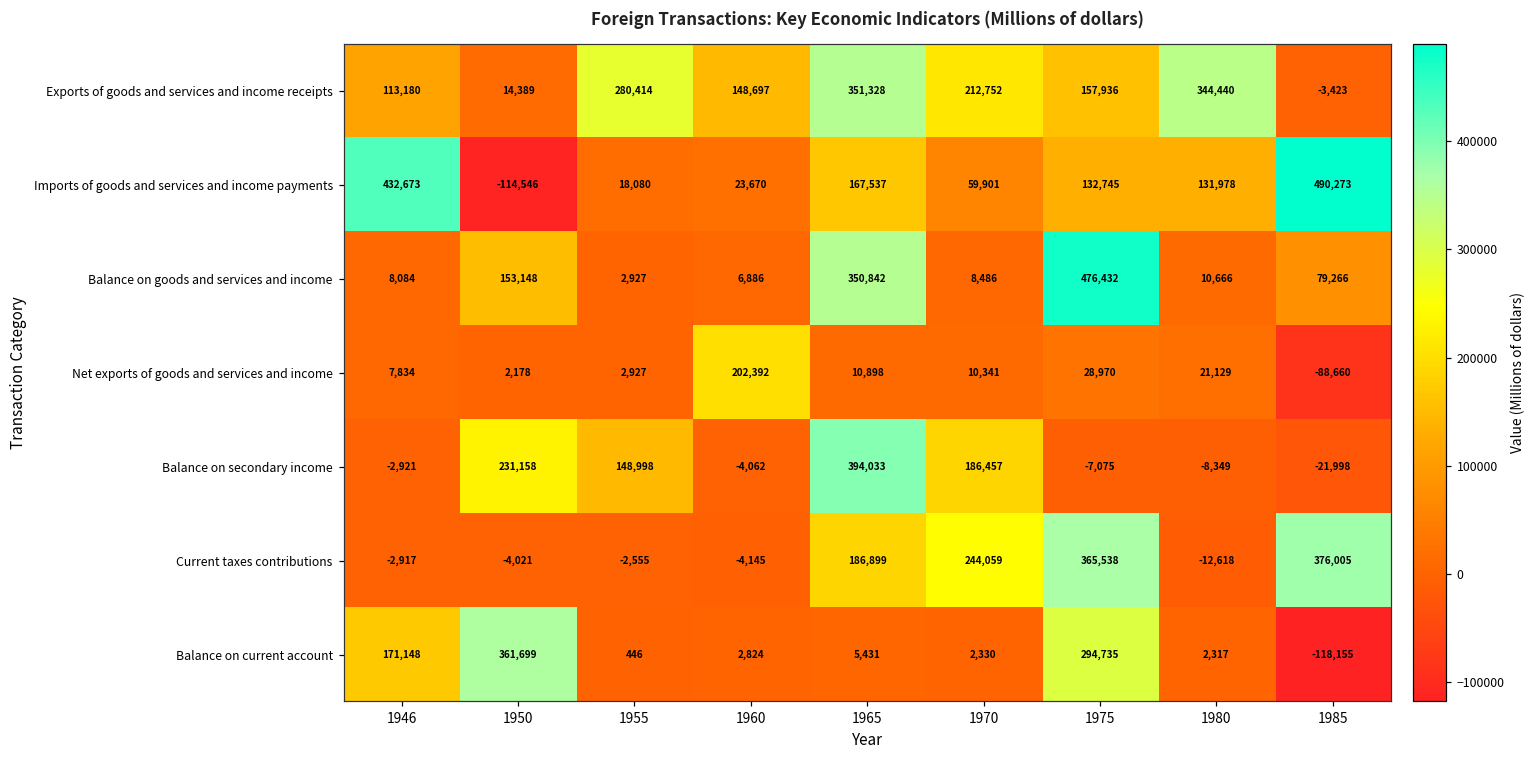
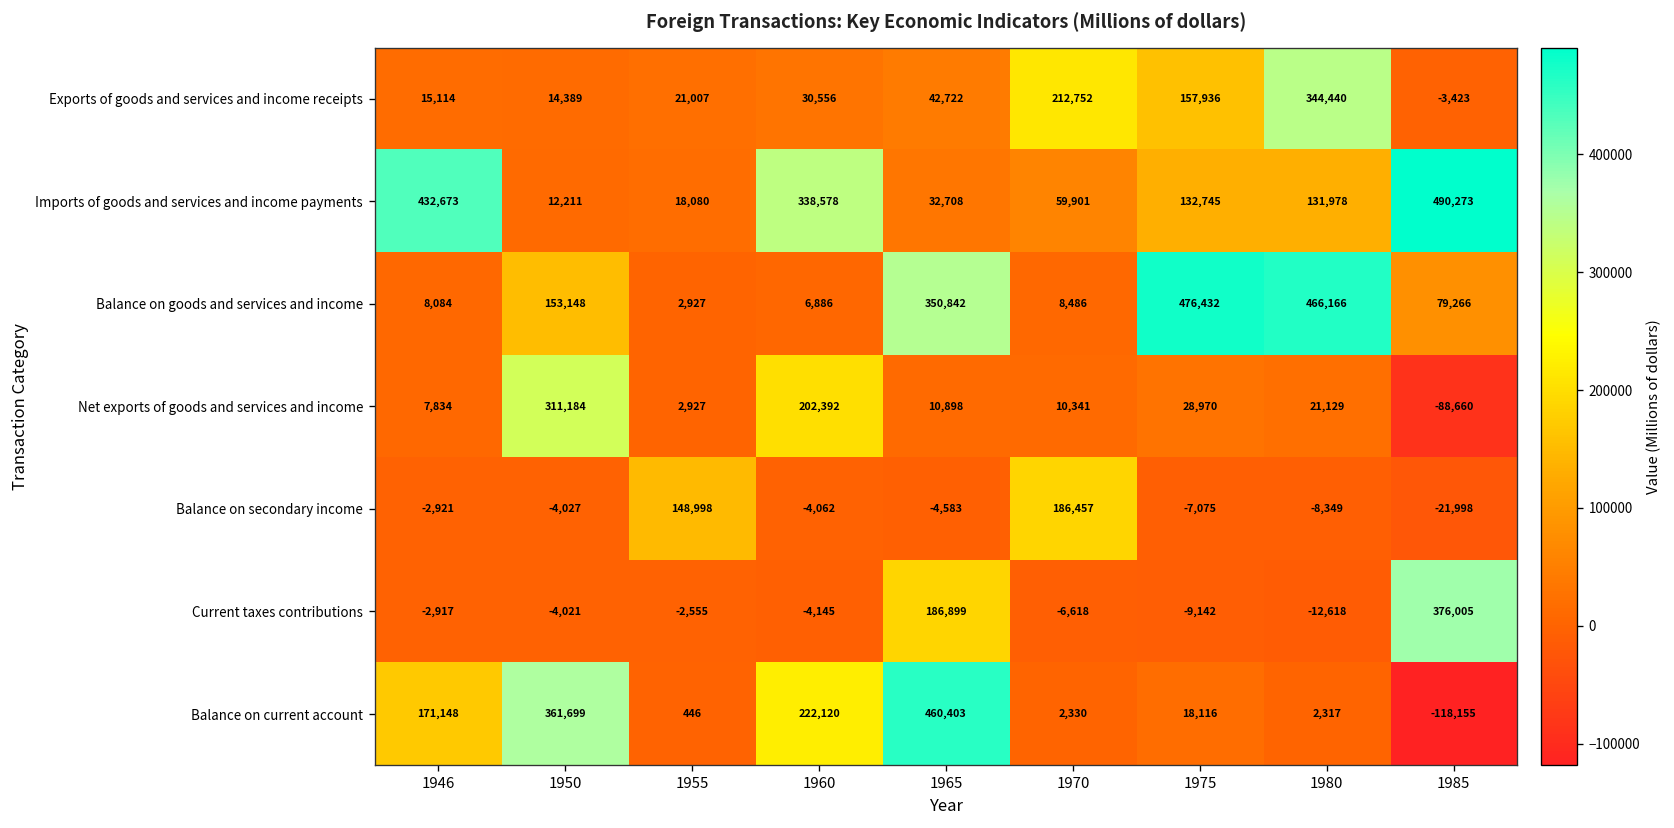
  {
    "Exports of goods and services and income receipts": {
-     "1946": "113,180",
+     "1946": "15,114",
      "1950": "14,389",
-     "1955": "280,414",
-     "1960": "148,697",
-     "1965": "351,328",
+     "1955": "21,007",
+     "1960": "30,556",
+     "1965": "42,722",
      "1970": "212,752",
      "1975": "157,936",
      "1980": "344,440",
      "1985": "-3,423"
    },
    "Imports of goods and services and income payments": {
      "1946": "432,673",
-     "1950": "-114,546",
+     "1950": "12,211",
      "1955": "18,080",
-     "1960": "23,670",
-     "1965": "167,537",
+     "1960": "338,578",
+     "1965": "32,708",
      "1970": "59,901",
      "1975": "132,745",
      "1980": "131,978",
      "1985": "490,273"
    },
    "Balance on goods and services and income": {
      "1946": "8,084",
      "1950": "153,148",
      "1955": "2,927",
      "1960": "6,886",
      "1965": "350,842",
      "1970": "8,486",
      "1975": "476,432",
-     "1980": "10,666",
+     "1980": "466,166",
      "1985": "79,266"
    },
    "Net exports of goods and services and income": {
      "1946": "7,834",
-     "1950": "2,178",
+     "1950": "311,184",
      "1955": "2,927",
      "1960": "202,392",
      "1965": "10,898",
      "1970": "10,341",
      "1975": "28,970",
      "1980": "21,129",
      "1985": "-88,660"
    },
    "Balance on secondary income": {
      "1946": "-2,921",
-     "1950": "231,158",
+     "1950": "-4,027",
      "1955": "148,998",
      "1960": "-4,062",
-     "1965": "394,033",
+     "1965": "-4,583",
      "1970": "186,457",
      "1975": "-7,075",
      "1980": "-8,349",
      "1985": "-21,998"
    },
    "Current taxes contributions": {
      "1946": "-2,917",
      "1950": "-4,021",
      "1955": "-2,555",
      "1960": "-4,145",
      "1965": "186,899",
-     "1970": "244,059",
-     "1975": "365,538",
+     "1970": "-6,618",
+     "1975": "-9,142",
      "1980": "-12,618",
      "1985": "376,005"
    },
    "Balance on current account": {
      "1946": "171,148",
      "1950": "361,699",
      "1955": "446",
-     "1960": "2,824",
-     "1965": "5,431",
+     "1960": "222,120",
+     "1965": "460,403",
      "1970": "2,330",
-     "1975": "294,735",
+     "1975": "18,116",
      "1980": "2,317",
      "1985": "-118,155"
    }
  }
